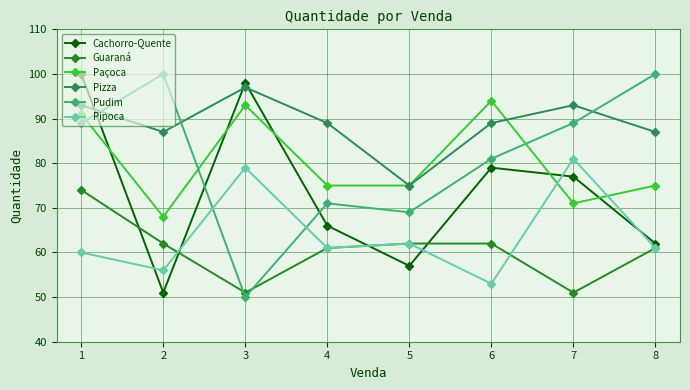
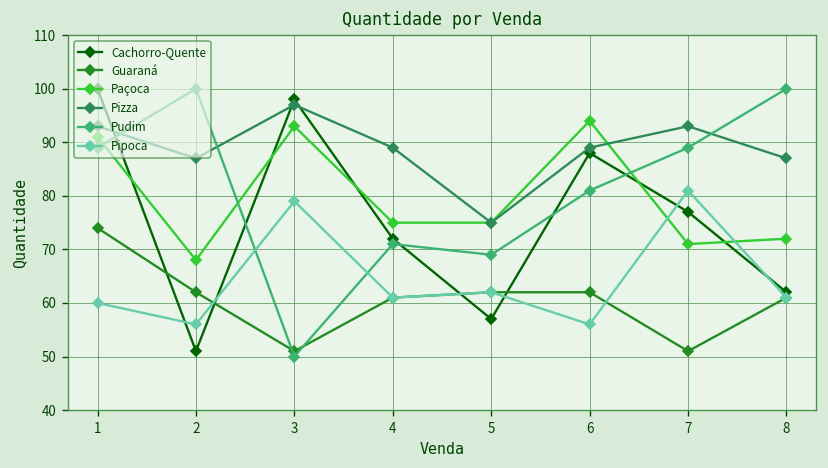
  {
    "Cachorro-Quente": {
      "2": 51,
      "3": 98,
-     "4": 66,
+     "4": 72,
      "5": 57,
-     "6": 79,
+     "6": 88,
      "7": 77,
      "8": 62
    },
    "Paçoca": {
      "2": 68,
      "3": 93,
      "4": 75,
      "6": 94,
      "7": 71,
-     "8": 75
+     "8": 72
    },
    "Pipoca": {
      "1": 60,
      "2": 56,
      "3": 79,
-     "6": 53,
+     "6": 56,
      "7": 81
    }
  }
